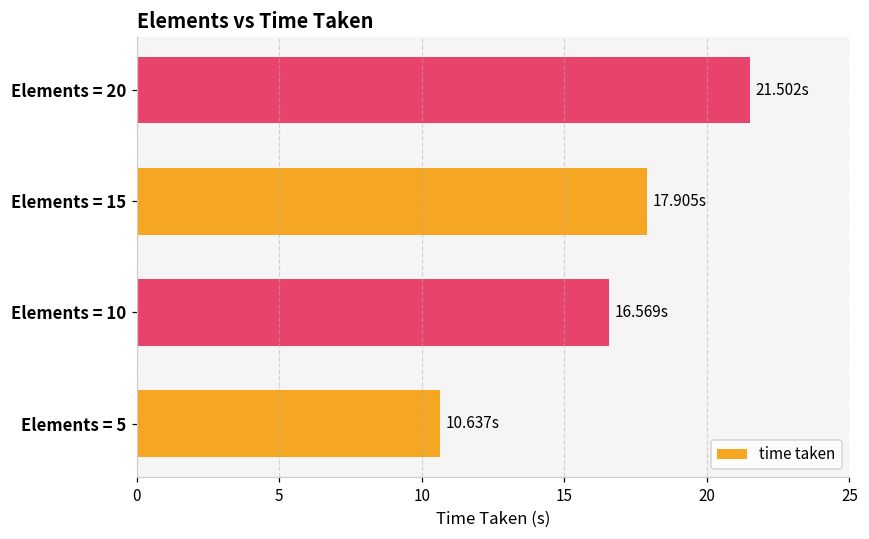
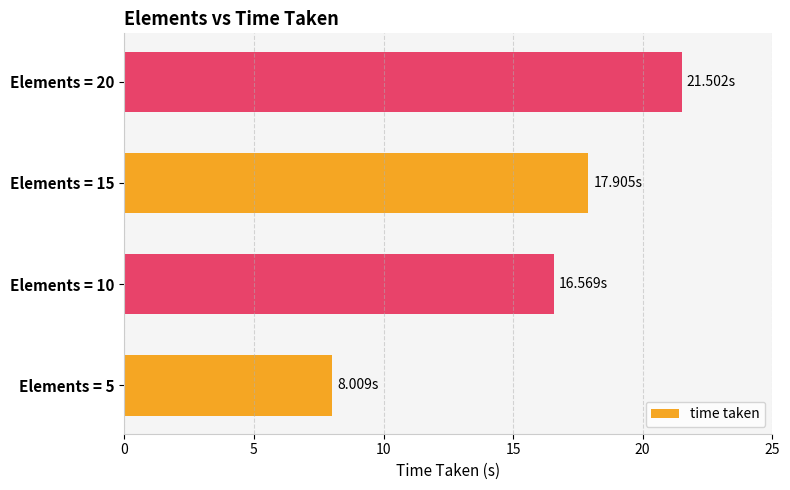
  {
    "Elements = 20": "21.502s",
    "Elements = 15": "17.905s",
    "Elements = 10": "16.569s",
-   "Elements = 5": "10.637s"
+   "Elements = 5": "8.009s"
  }
